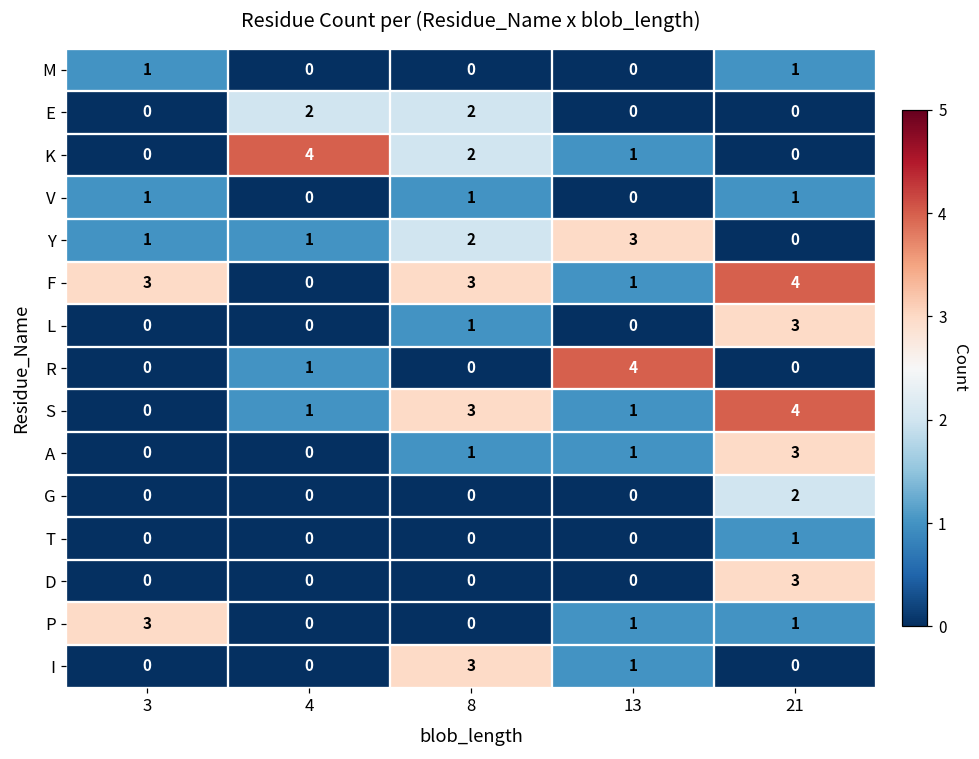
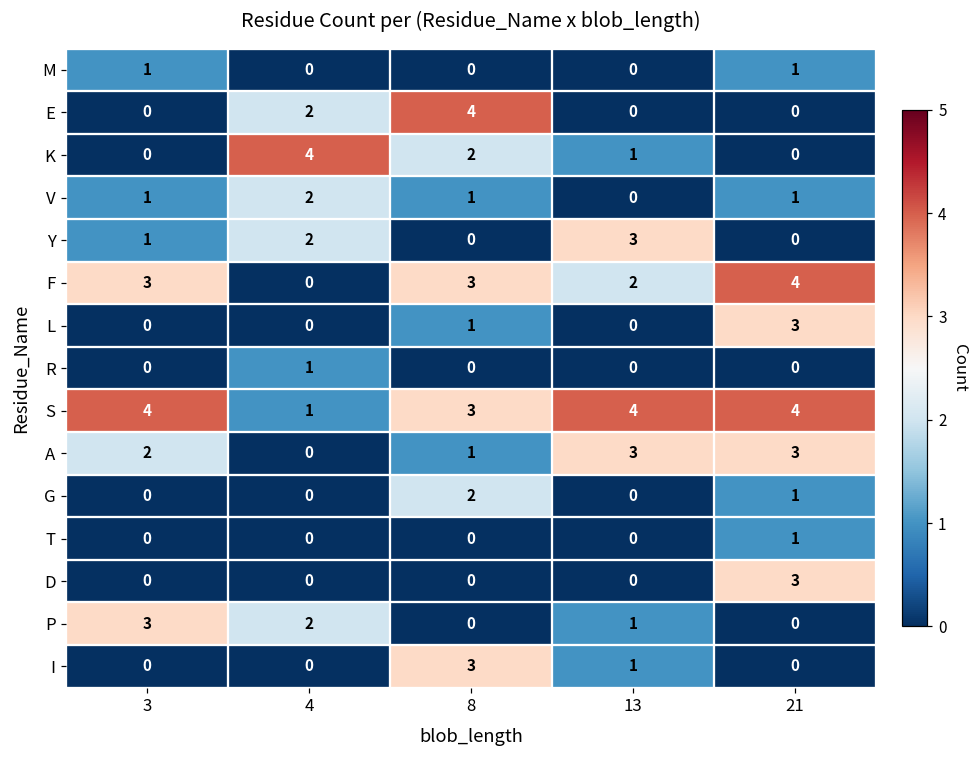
  {
    "M": {
      "3": 1,
      "4": 0,
      "8": 0,
      "13": 0,
      "21": 1
    },
    "E": {
      "3": 0,
      "4": 2,
-     "8": 2,
+     "8": 4,
      "13": 0,
      "21": 0
    },
    "K": {
      "3": 0,
      "4": 4,
      "8": 2,
      "13": 1,
      "21": 0
    },
    "V": {
      "3": 1,
-     "4": 0,
+     "4": 2,
      "8": 1,
      "13": 0,
      "21": 1
    },
    "Y": {
      "3": 1,
-     "4": 1,
-     "8": 2,
+     "4": 2,
+     "8": 0,
      "13": 3,
      "21": 0
    },
    "F": {
      "3": 3,
      "4": 0,
      "8": 3,
-     "13": 1,
+     "13": 2,
      "21": 4
    },
    "L": {
      "3": 0,
      "4": 0,
      "8": 1,
      "13": 0,
      "21": 3
    },
    "R": {
      "3": 0,
      "4": 1,
      "8": 0,
-     "13": 4,
+     "13": 0,
      "21": 0
    },
    "S": {
-     "3": 0,
+     "3": 4,
      "4": 1,
      "8": 3,
-     "13": 1,
+     "13": 4,
      "21": 4
    },
    "A": {
-     "3": 0,
+     "3": 2,
      "4": 0,
      "8": 1,
-     "13": 1,
+     "13": 3,
      "21": 3
    },
    "G": {
      "3": 0,
      "4": 0,
-     "8": 0,
+     "8": 2,
      "13": 0,
-     "21": 2
+     "21": 1
    },
    "T": {
      "3": 0,
      "4": 0,
      "8": 0,
      "13": 0,
      "21": 1
    },
    "D": {
      "3": 0,
      "4": 0,
      "8": 0,
      "13": 0,
      "21": 3
    },
    "P": {
      "3": 3,
-     "4": 0,
+     "4": 2,
      "8": 0,
      "13": 1,
-     "21": 1
+     "21": 0
    },
    "I": {
      "3": 0,
      "4": 0,
      "8": 3,
      "13": 1,
      "21": 0
    }
  }
